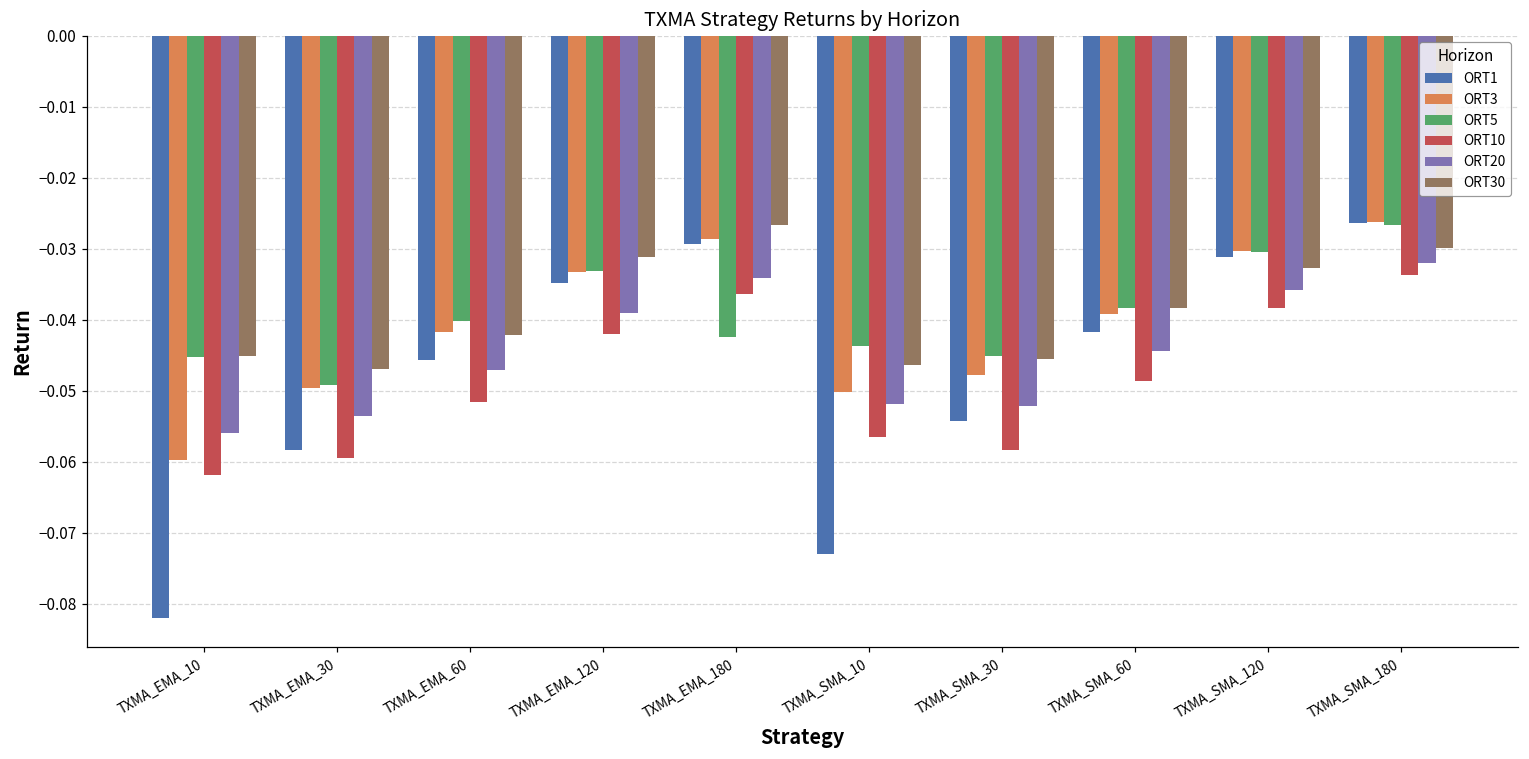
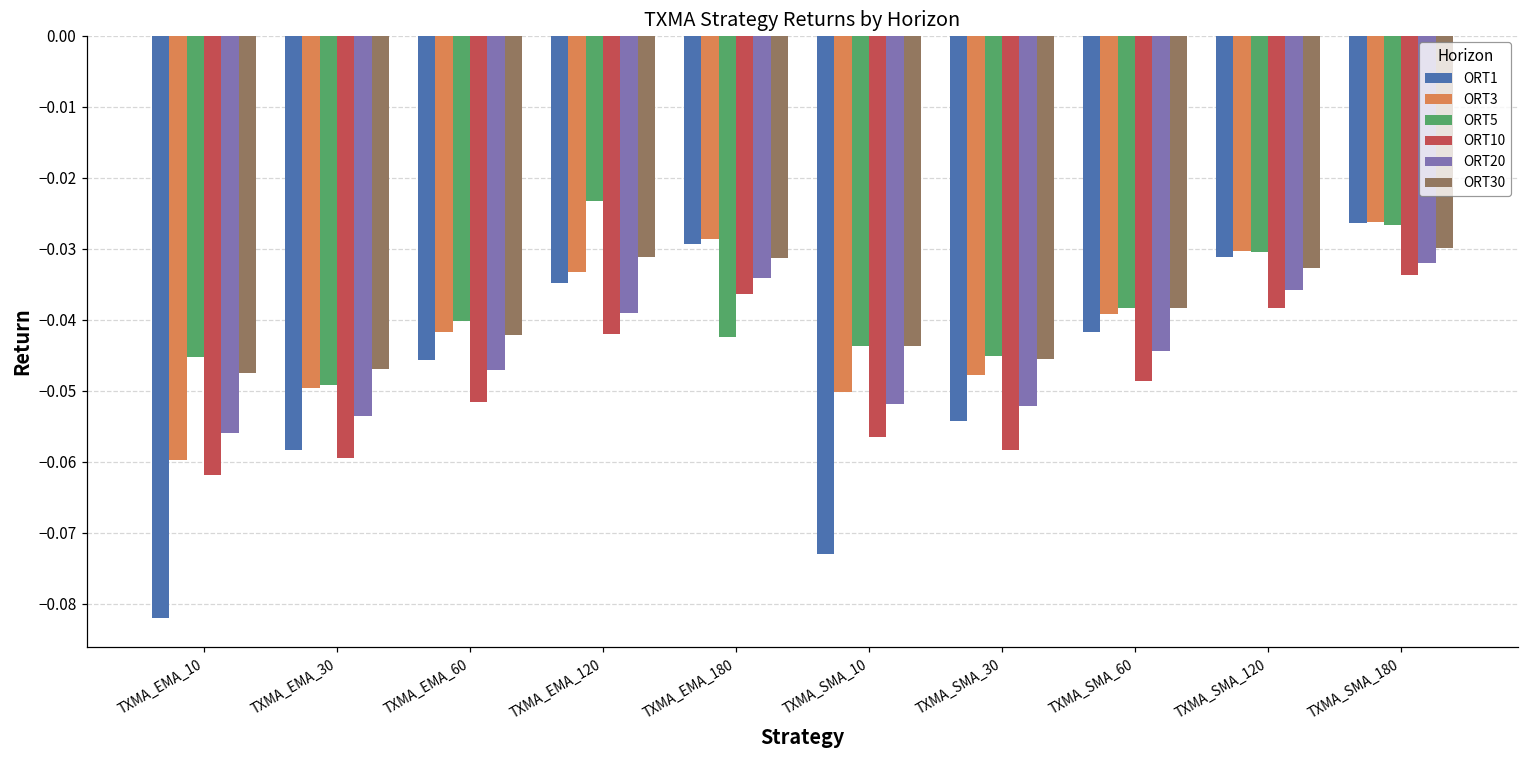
  {
    "ORT5": {
      "TXMA_EMA_10": -0.045,
      "TXMA_EMA_30": -0.049,
      "TXMA_EMA_60": -0.040,
-     "TXMA_EMA_120": -0.033,
+     "TXMA_EMA_120": -0.023,
      "TXMA_EMA_180": -0.042,
      "TXMA_SMA_10": -0.044,
      "TXMA_SMA_30": -0.045,
      "TXMA_SMA_60": -0.038,
      "TXMA_SMA_120": -0.030,
      "TXMA_SMA_180": -0.027
    },
    "ORT30": {
-     "TXMA_EMA_10": -0.045,
+     "TXMA_EMA_10": -0.048,
      "TXMA_EMA_30": -0.047,
      "TXMA_EMA_60": -0.042,
      "TXMA_EMA_120": -0.031,
-     "TXMA_EMA_180": -0.027,
-     "TXMA_SMA_10": -0.046,
+     "TXMA_EMA_180": -0.031,
+     "TXMA_SMA_10": -0.044,
      "TXMA_SMA_30": -0.045,
      "TXMA_SMA_60": -0.038,
      "TXMA_SMA_120": -0.033,
      "TXMA_SMA_180": -0.030
    }
  }
